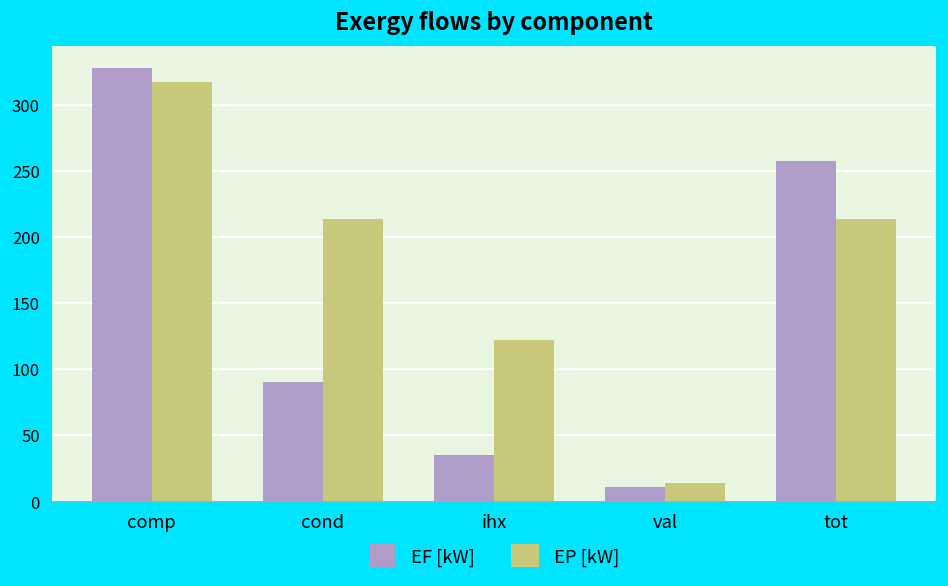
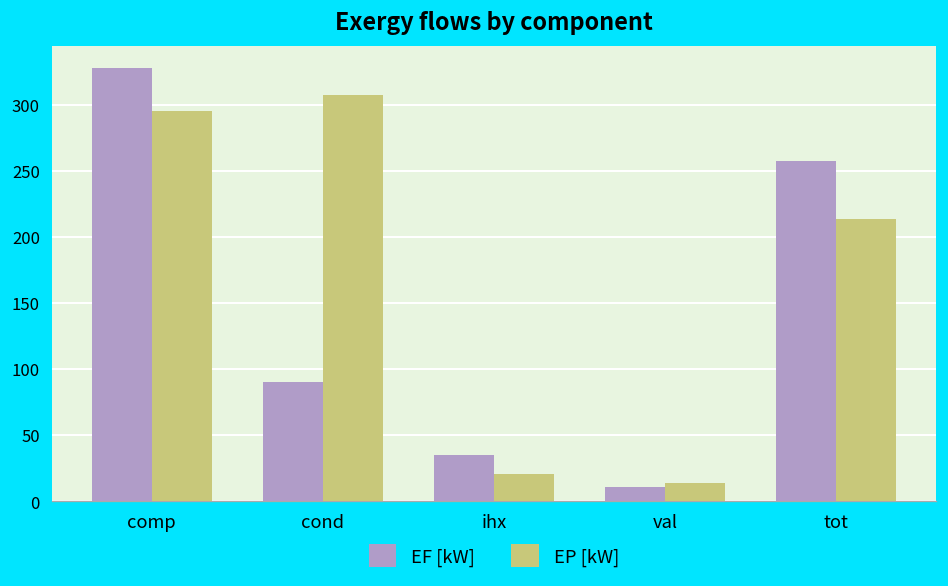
  {
    "EF [kW]": {
      "comp": 328,
      "cond": 91,
      "ihx": 35,
      "val": 11,
      "tot": 257
    },
    "EP [kW]": {
-     "comp": 317,
-     "cond": 214,
-     "ihx": 122,
+     "comp": 295,
+     "cond": 307,
+     "ihx": 21,
      "val": 13,
      "tot": 214
    }
  }
